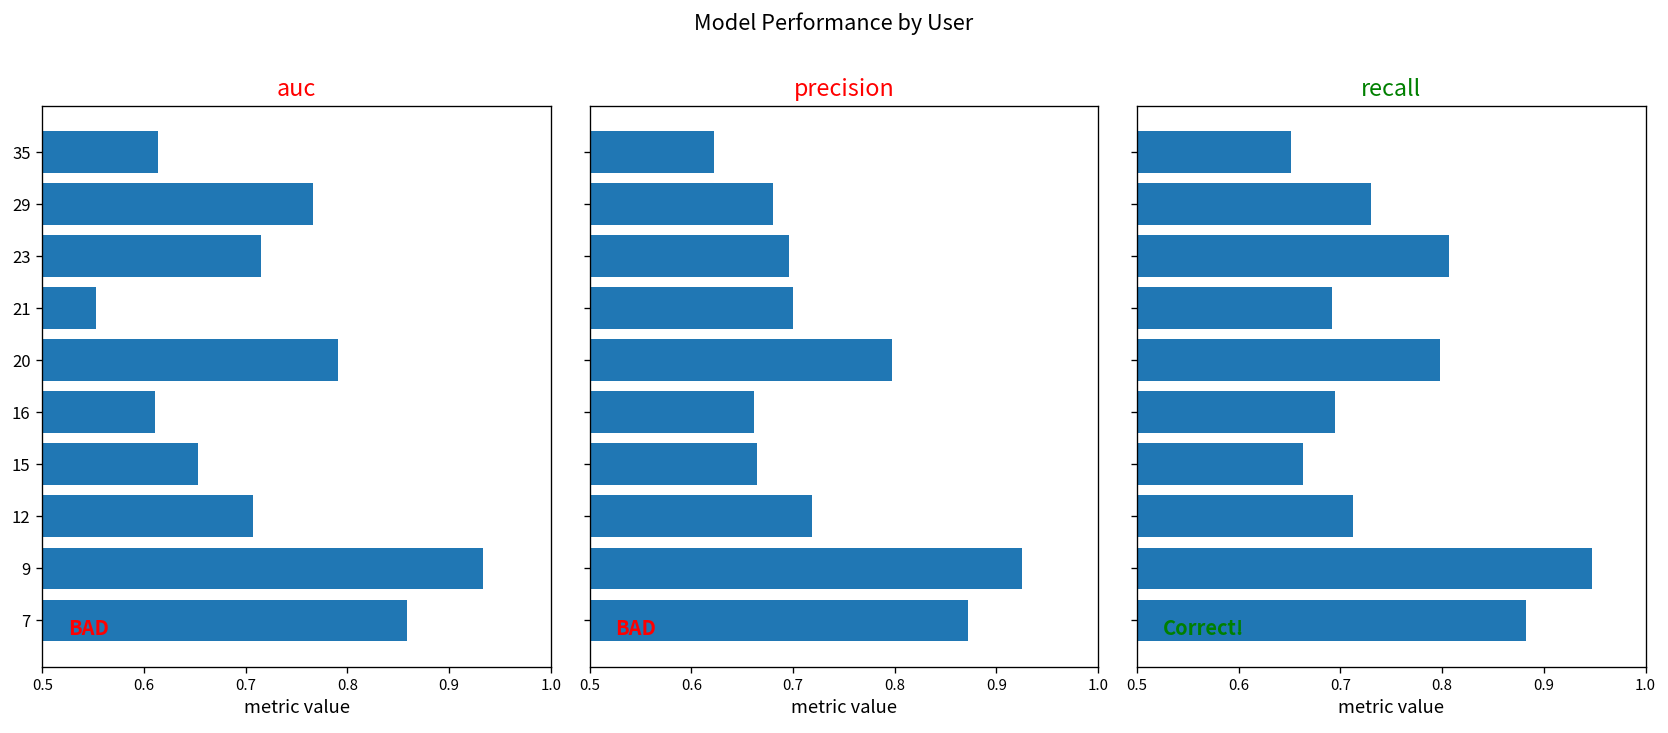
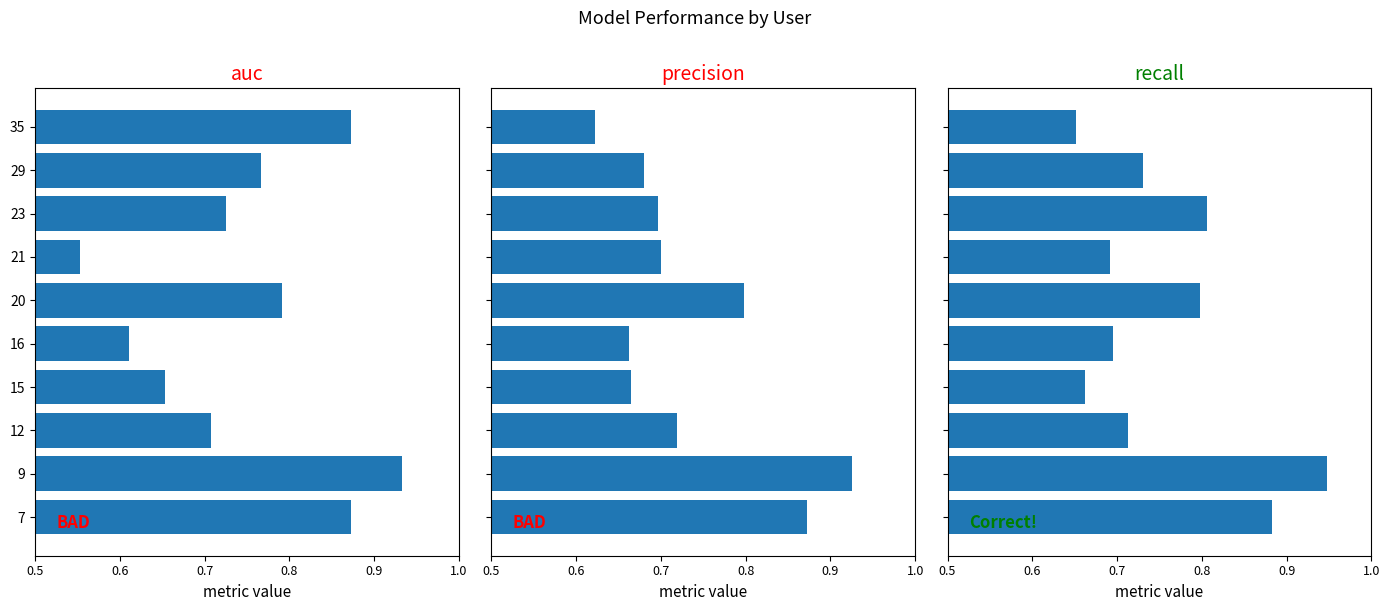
  {
    "auc": {
-     "35": 0.61,
+     "35": 0.87,
      "29": 0.77,
-     "23": 0.715,
+     "23": 0.725,
      "21": 0.55,
      "20": 0.79,
      "16": 0.61,
      "15": 0.65,
      "12": 0.71,
      "9": 0.93,
-     "7": 0.86
+     "7": 0.87
    }
  }
